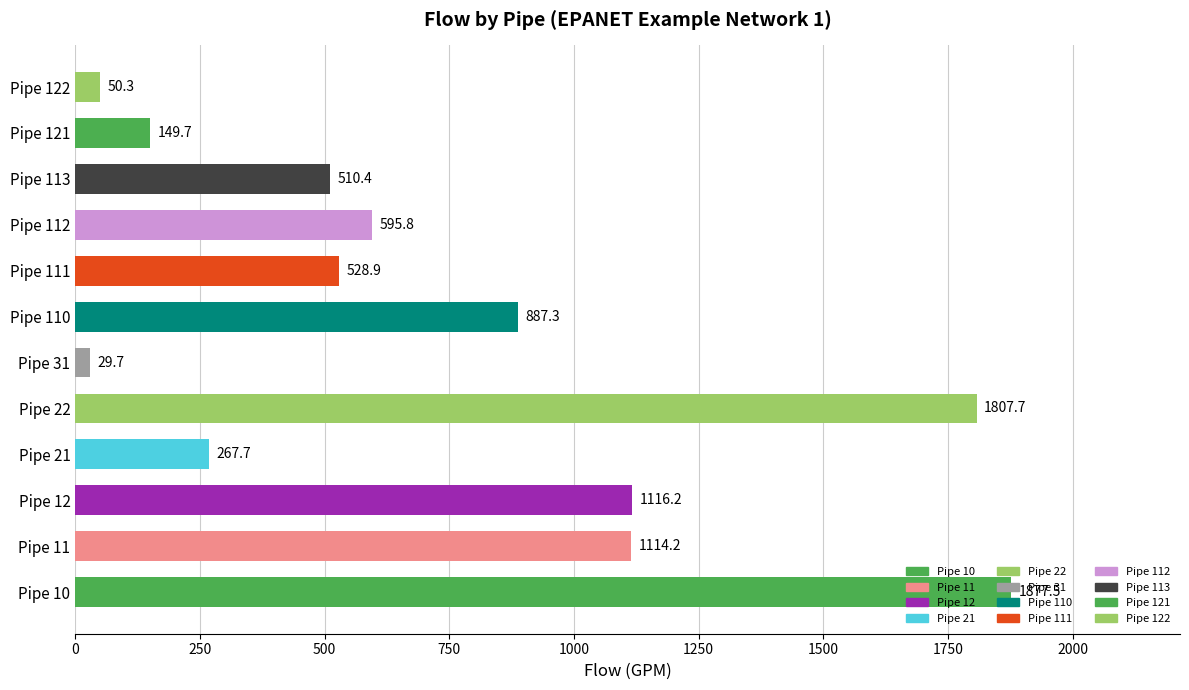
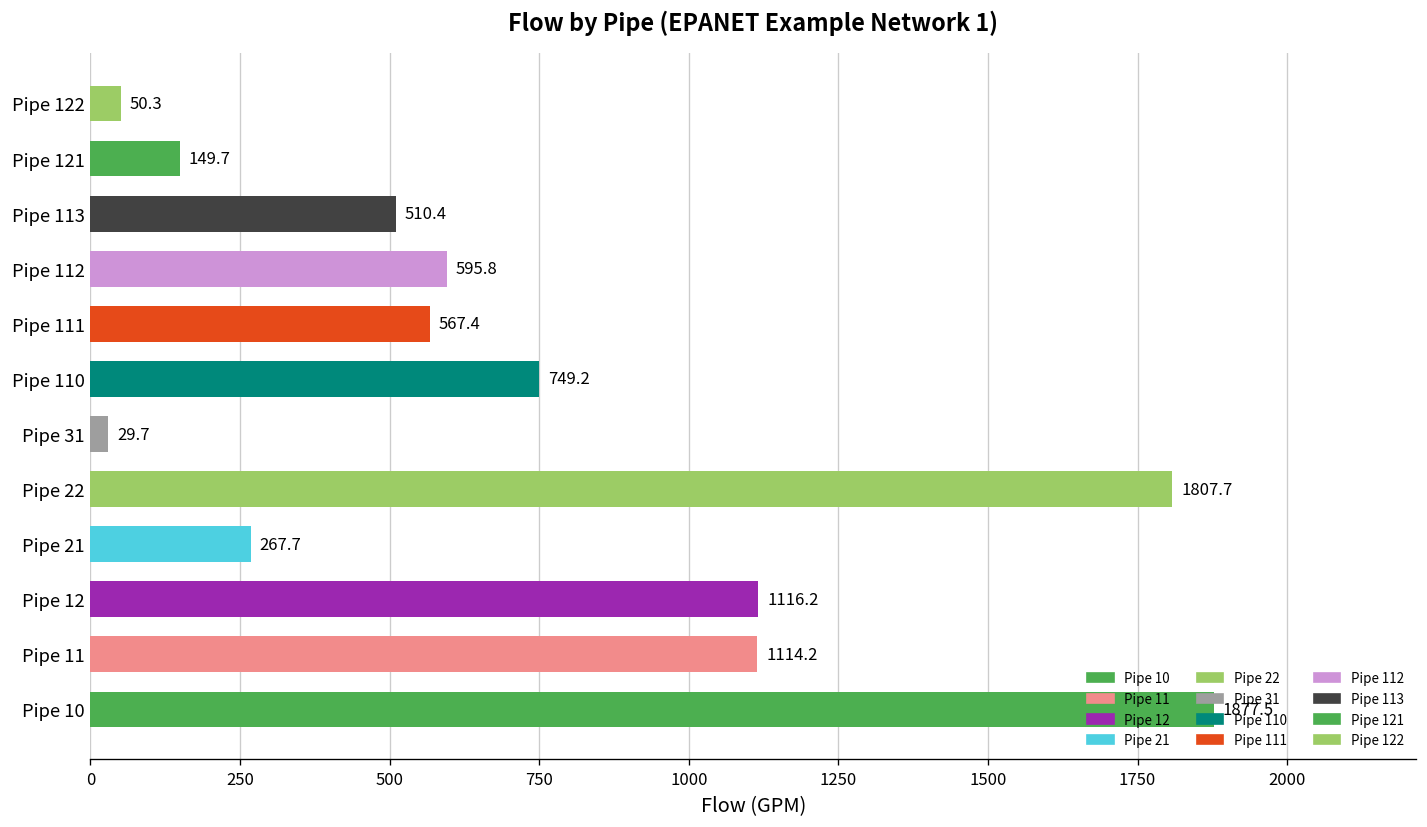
  {
    "Pipe 122": 50.3,
    "Pipe 121": 149.7,
    "Pipe 113": 510.4,
    "Pipe 112": 595.8,
-   "Pipe 111": 528.9,
-   "Pipe 110": 887.3,
+   "Pipe 111": 567.4,
+   "Pipe 110": 749.2,
    "Pipe 31": 29.7,
    "Pipe 22": 1807.7,
    "Pipe 21": 267.7,
    "Pipe 12": 1116.2,
    "Pipe 11": 1114.2,
    "Pipe 10": 1877.5
  }
